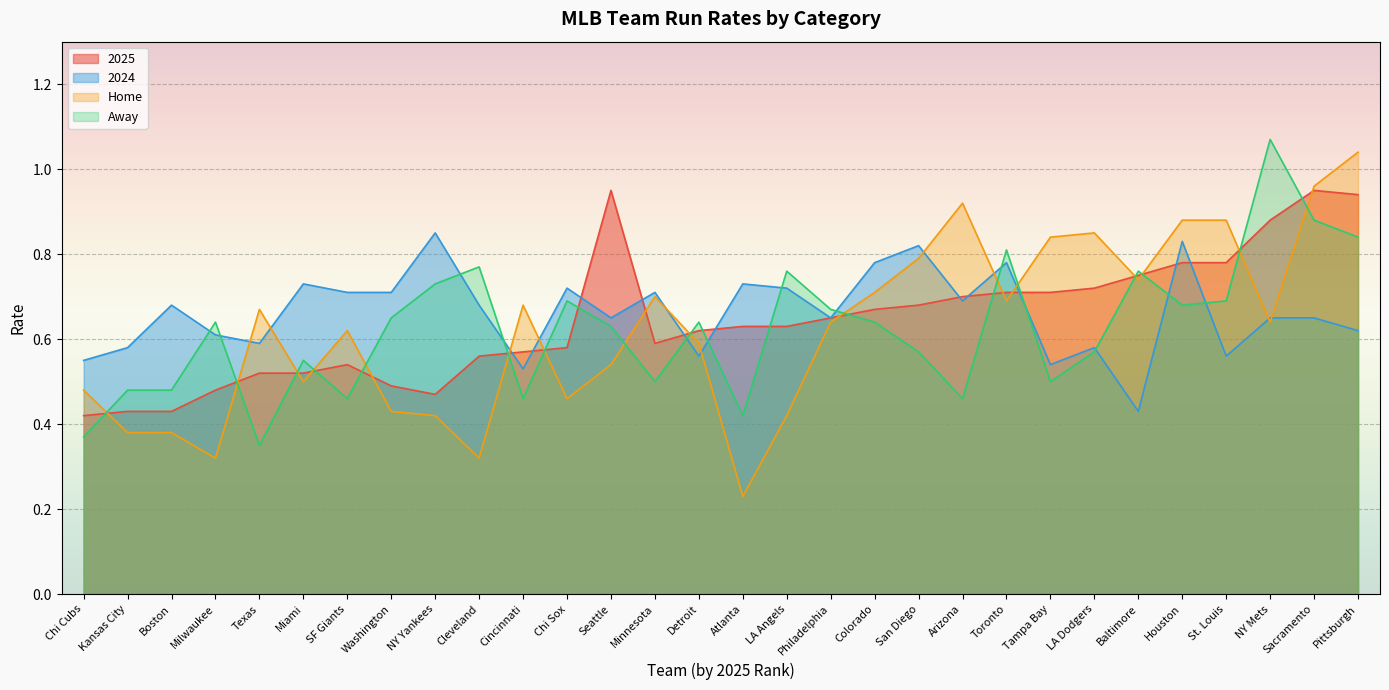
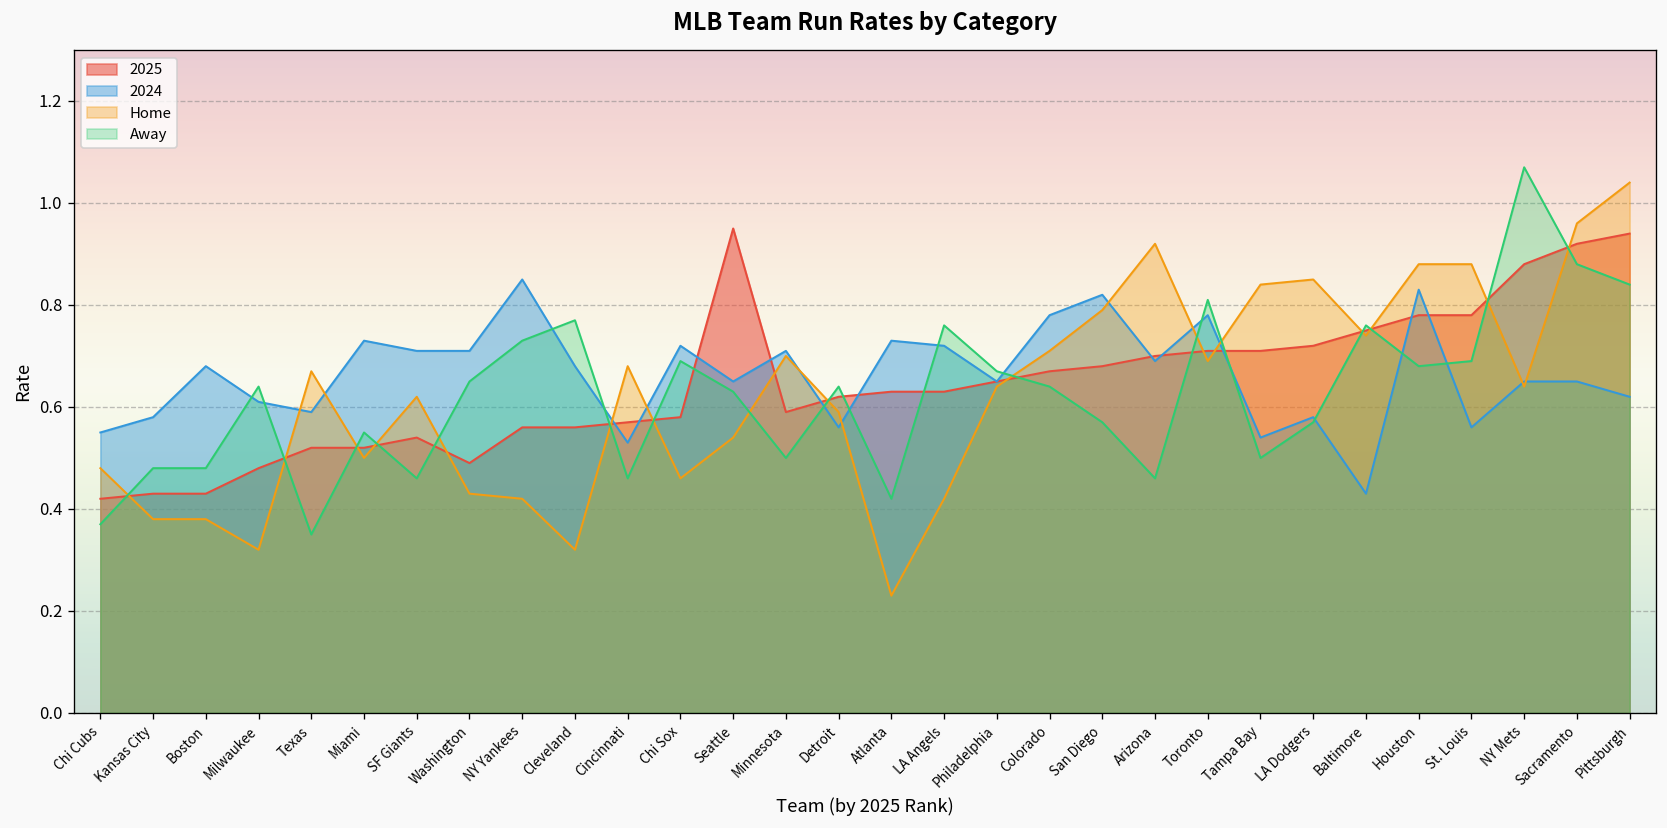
  {
    "2025": {
      "Chi Cubs": 0.42,
      "Kansas City": 0.43,
      "Boston": 0.43,
      "Milwaukee": 0.48,
      "Texas": 0.52,
      "Miami": 0.52,
      "SF Giants": 0.54,
      "Washington": 0.49,
-     "NY Yankees": 0.47,
+     "NY Yankees": 0.56,
      "Cleveland": 0.56,
      "Cincinnati": 0.57,
      "Chi Sox": 0.58,
      "Seattle": 0.95,
      "Minnesota": 0.59,
      "Detroit": 0.62,
      "Atlanta": 0.63,
      "LA Angels": 0.63,
      "Colorado": 0.67,
      "San Diego": 0.68,
      "Arizona": 0.70,
      "Toronto": 0.71,
      "Tampa Bay": 0.71,
      "LA Dodgers": 0.72,
      "Baltimore": 0.75,
      "Houston": 0.78,
      "St. Louis": 0.78,
      "NY Mets": 0.88,
-     "Sacramento": 0.95,
+     "Sacramento": 0.92,
      "Pittsburgh": 0.94
    },
    "2024": {
      "Chi Cubs": 0.55,
      "Kansas City": 0.58,
      "Boston": 0.68,
      "Milwaukee": 0.61,
      "Texas": 0.59,
      "Miami": 0.73,
      "SF Giants": 0.71,
      "Washington": 0.71,
      "NY Yankees": 0.85,
      "Cleveland": 0.68,
      "Cincinnati": 0.53,
      "Chi Sox": 0.72,
      "Seattle": 0.65,
      "Minnesota": 0.71,
      "Detroit": 0.56,
      "Atlanta": 0.73,
      "LA Angels": 0.72,
      "Colorado": 0.78,
      "San Diego": 0.82,
      "Arizona": 0.69,
      "Toronto": 0.78,
      "Tampa Bay": 0.54,
      "LA Dodgers": 0.58,
      "Baltimore": 0.43,
      "Houston": 0.83,
      "St. Louis": 0.56,
      "NY Mets": 0.65,
      "Sacramento": 0.65,
      "Pittsburgh": 0.62
    },
    "Home": {
      "Chi Cubs": 0.48,
      "Kansas City": 0.38,
      "Boston": 0.38,
      "Milwaukee": 0.32,
      "Texas": 0.67,
      "Miami": 0.50,
      "SF Giants": 0.62,
      "Washington": 0.43,
      "NY Yankees": 0.42,
      "Cleveland": 0.32,
      "Cincinnati": 0.68,
      "Chi Sox": 0.46,
      "Seattle": 0.54,
      "Minnesota": 0.70,
      "Detroit": 0.59,
      "Atlanta": 0.23,
      "LA Angels": 0.42,
      "Philadelphia": 0.64,
      "Colorado": 0.71,
      "San Diego": 0.79,
      "Arizona": 0.92,
      "Toronto": 0.69,
      "Tampa Bay": 0.84,
      "LA Dodgers": 0.85,
      "Baltimore": 0.74,
      "Houston": 0.88,
      "St. Louis": 0.88,
      "NY Mets": 0.64,
      "Sacramento": 0.96,
      "Pittsburgh": 1.04
    },
    "Away": {
      "Chi Cubs": 0.37,
      "Kansas City": 0.48,
      "Boston": 0.48,
      "Milwaukee": 0.64,
      "Texas": 0.35,
      "Miami": 0.55,
      "SF Giants": 0.46,
      "Washington": 0.65,
      "NY Yankees": 0.73,
      "Cleveland": 0.77,
      "Cincinnati": 0.46,
      "Chi Sox": 0.69,
      "Seattle": 0.63,
      "Minnesota": 0.50,
      "Detroit": 0.64,
      "Atlanta": 0.42,
      "LA Angels": 0.76,
      "Philadelphia": 0.67,
      "Colorado": 0.64,
      "San Diego": 0.57,
      "Arizona": 0.46,
      "Toronto": 0.81,
      "Tampa Bay": 0.50,
      "LA Dodgers": 0.57,
      "Baltimore": 0.76,
      "Houston": 0.68,
      "St. Louis": 0.69,
      "NY Mets": 1.07,
      "Sacramento": 0.88,
      "Pittsburgh": 0.84
    }
  }
